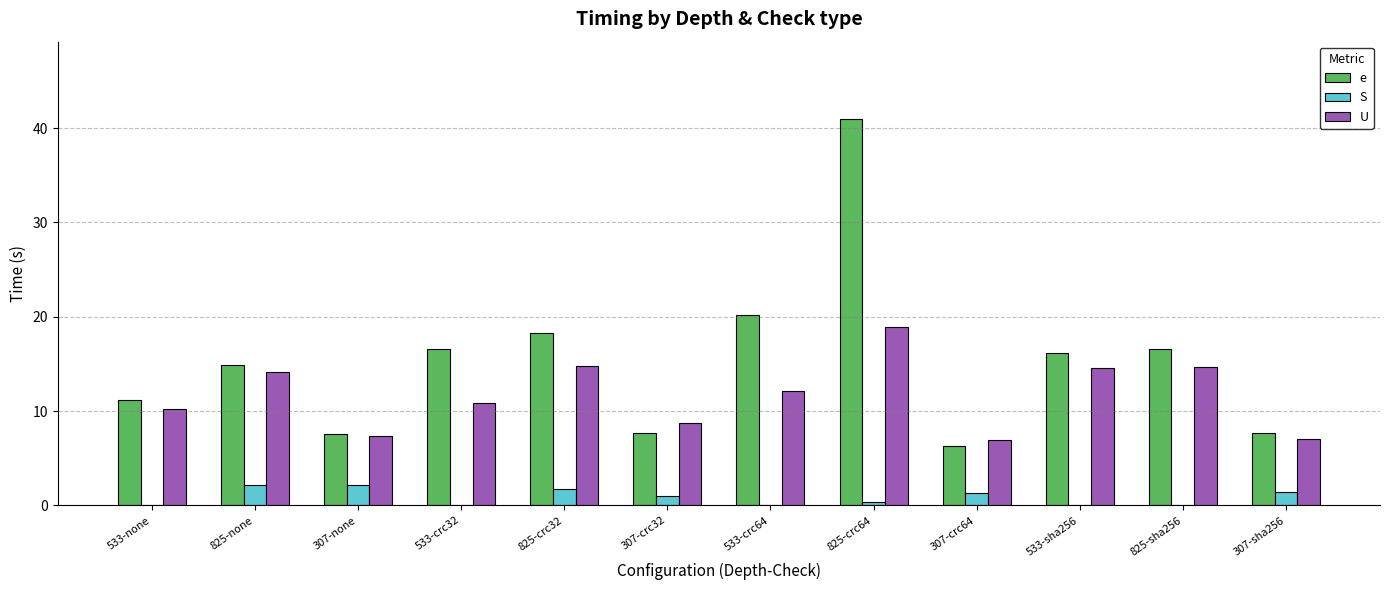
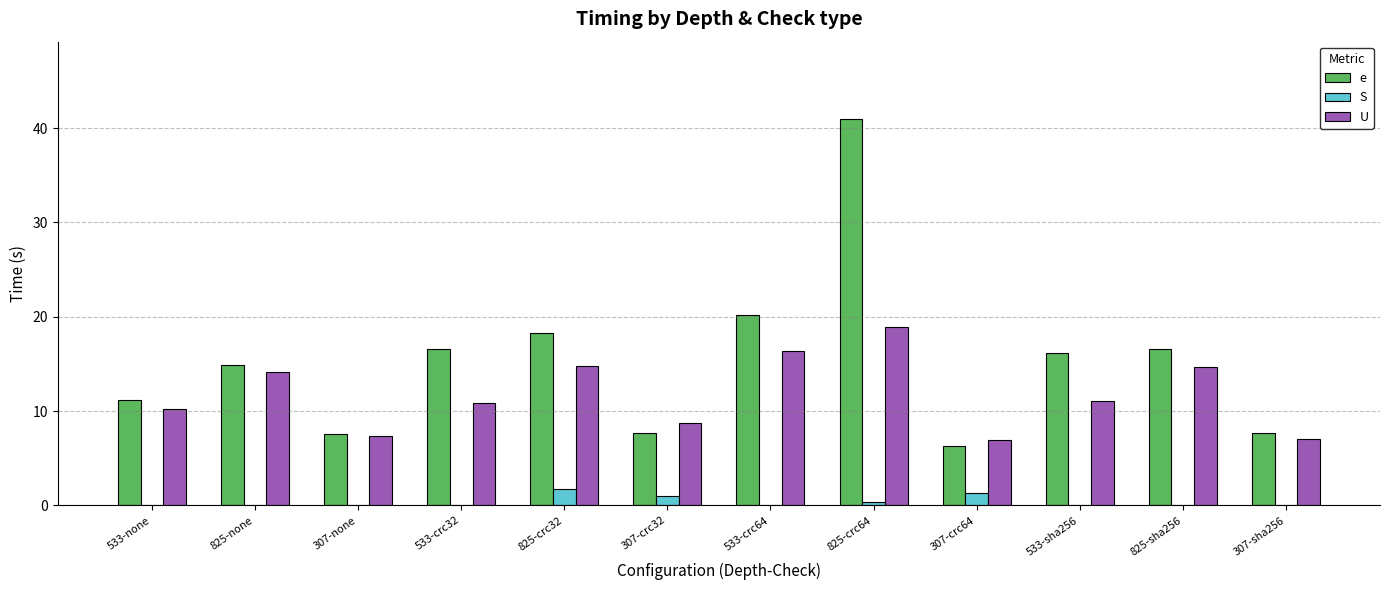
  {
    "e": {
      "533-none": 11,
      "825-none": 15,
      "307-none": 8,
      "533-crc32": 17,
      "825-crc32": 18,
      "307-crc32": 8,
      "533-crc64": 20,
      "825-crc64": 41,
      "307-crc64": 6,
      "533-sha256": 16,
      "825-sha256": 17,
      "307-sha256": 8
    },
    "S": {
-     "825-none": 2,
-     "307-none": 2,
+     "825-none": 0,
+     "307-none": 0,
      "825-crc32": 2,
      "307-crc32": 1,
      "825-crc64": 0,
      "307-crc64": 1,
-     "307-sha256": 1
+     "307-sha256": 0
    },
    "U": {
      "533-none": 10,
      "825-none": 14,
      "307-none": 7,
      "533-crc32": 11,
      "825-crc32": 15,
      "307-crc32": 9,
-     "533-crc64": 12,
+     "533-crc64": 16,
      "825-crc64": 19,
      "307-crc64": 7,
-     "533-sha256": 15,
+     "533-sha256": 11,
      "825-sha256": 15,
      "307-sha256": 7
    }
  }
